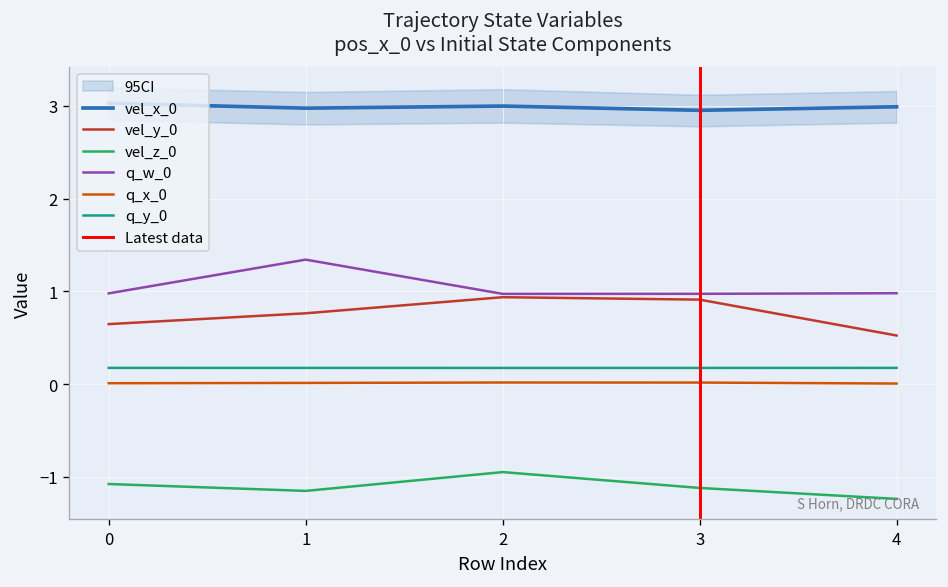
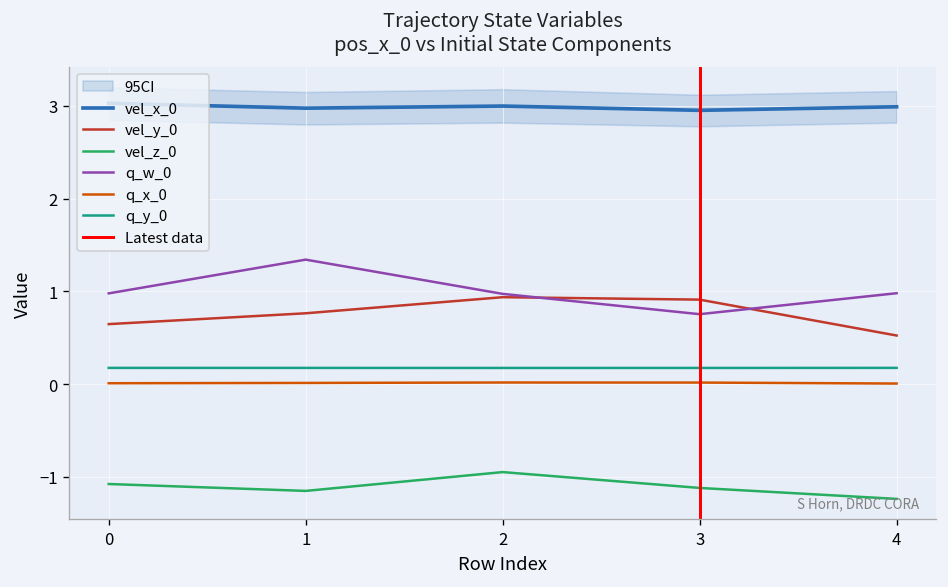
  {
    "q_w_0": {
      "0": 1.0,
      "1": 1.3,
      "2": 1.0,
-     "3": 1.0,
+     "3": 0.8,
      "4": 1.0
    }
  }
